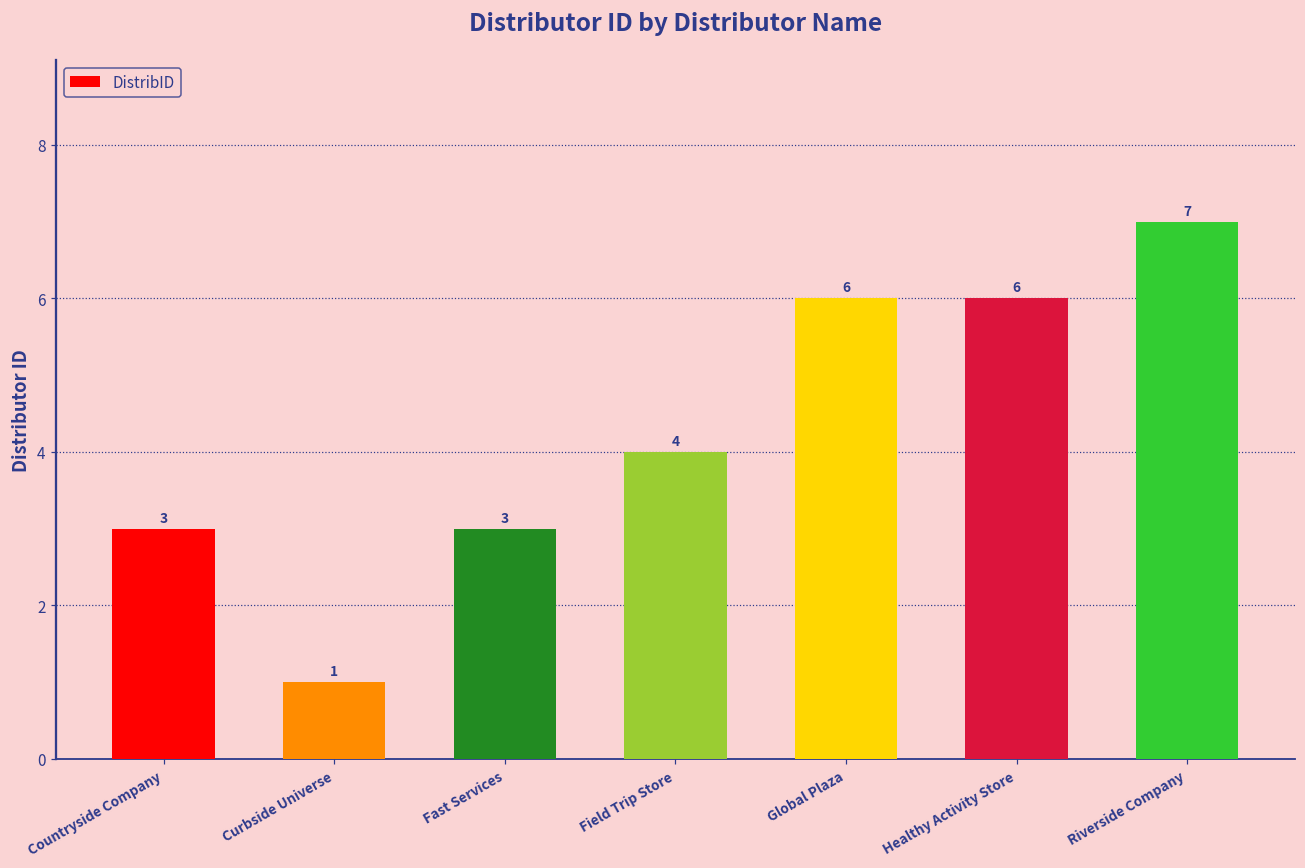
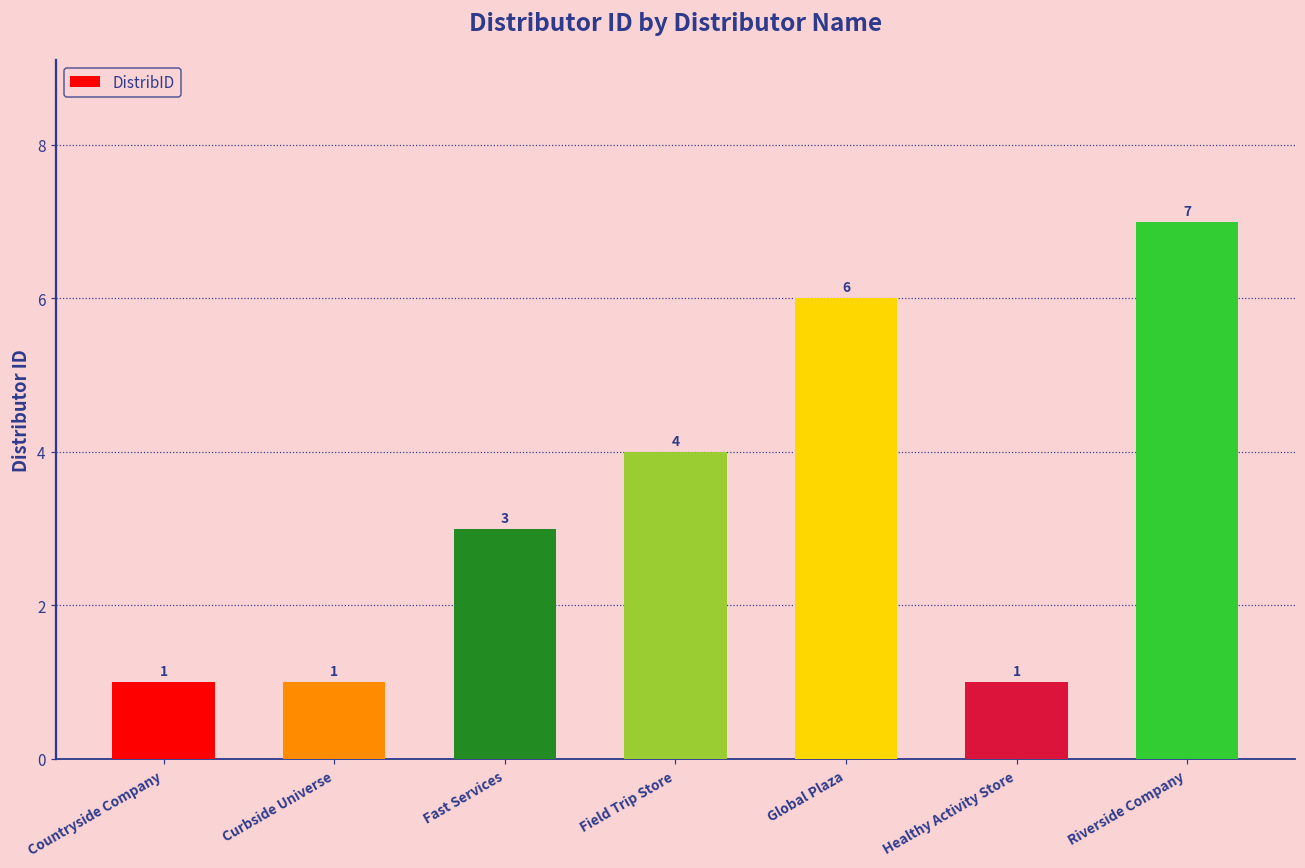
  {
-   "Countryside Company": 3,
+   "Countryside Company": 1,
    "Curbside Universe": 1,
    "Fast Services": 3,
    "Field Trip Store": 4,
    "Global Plaza": 6,
-   "Healthy Activity Store": 6,
+   "Healthy Activity Store": 1,
    "Riverside Company": 7
  }
